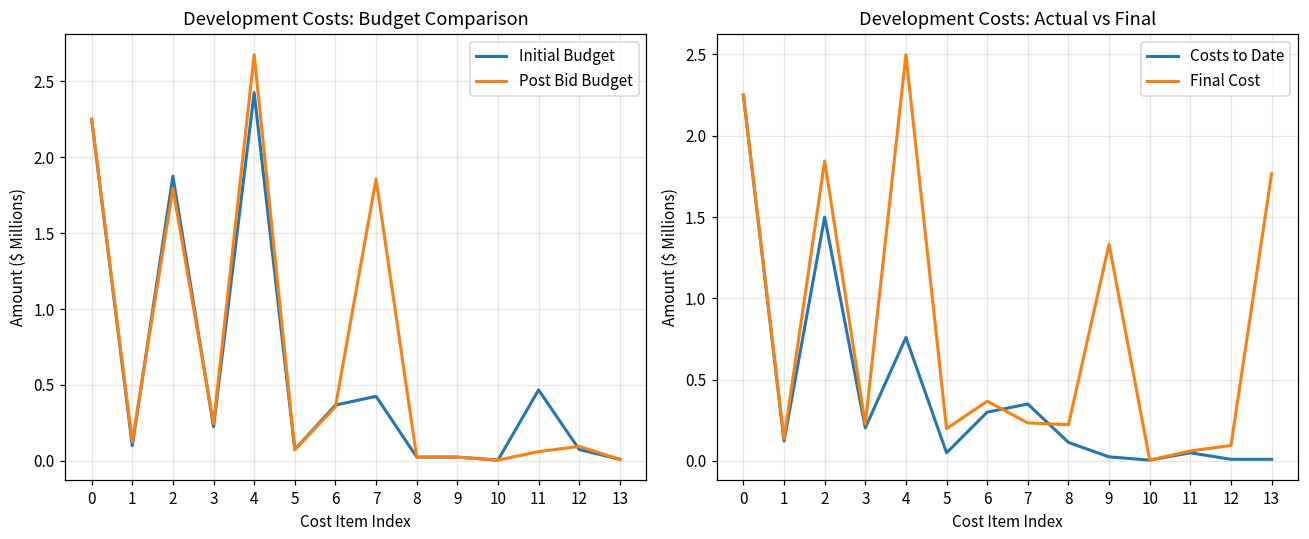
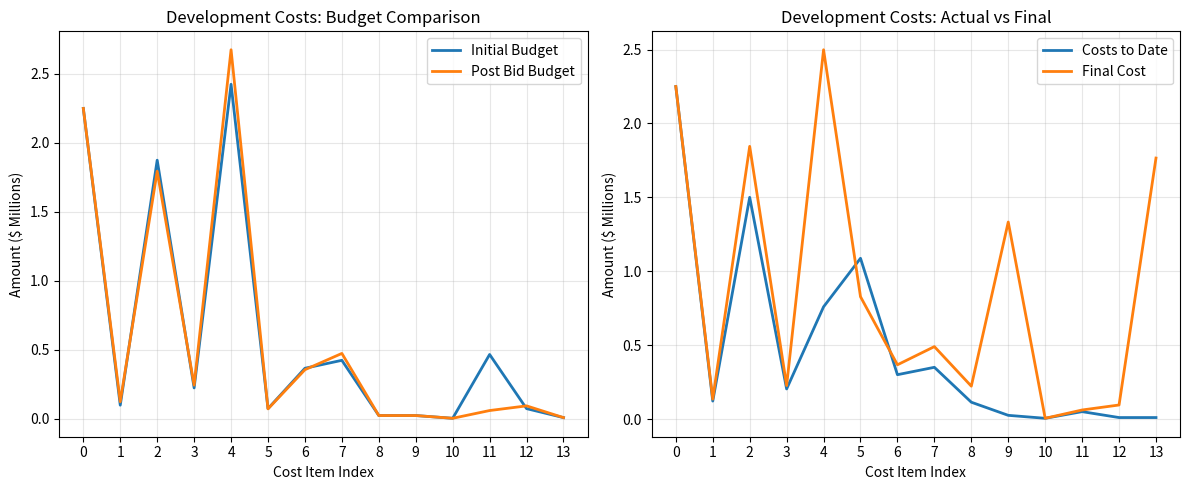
  {
    "Development Costs: Budget Comparison": {
      "Initial Budget": {
        "1": 0.10,
        "2": 1.88,
        "3": 0.23,
        "4": 2.43,
        "7": 0.43,
        "11": 0.47,
        "12": 0.08
      },
      "Post Bid Budget": {
        "1": 0.13,
        "2": 1.80,
        "3": 0.25,
        "4": 2.68,
-       "7": 1.86,
+       "7": 0.48,
        "11": 0.06,
        "12": 0.10
      }
    },
    "Development Costs: Actual vs Final": {
      "Costs to Date": {
        "2": 1.50,
        "3": 0.20,
        "4": 0.76,
-       "5": 0.05,
+       "5": 1.09,
        "6": 0.30,
        "7": 0.35,
        "8": 0.11,
        "9": 0.03,
        "12": 0.01,
        "13": 0.01
      },
      "Final Cost": {
        "2": 1.85,
        "3": 0.23,
        "4": 2.50,
-       "5": 0.20,
+       "5": 0.83,
        "6": 0.37,
-       "7": 0.23,
+       "7": 0.49,
        "8": 0.22,
        "9": 1.33,
        "12": 0.10,
        "13": 1.77
      }
    }
  }
